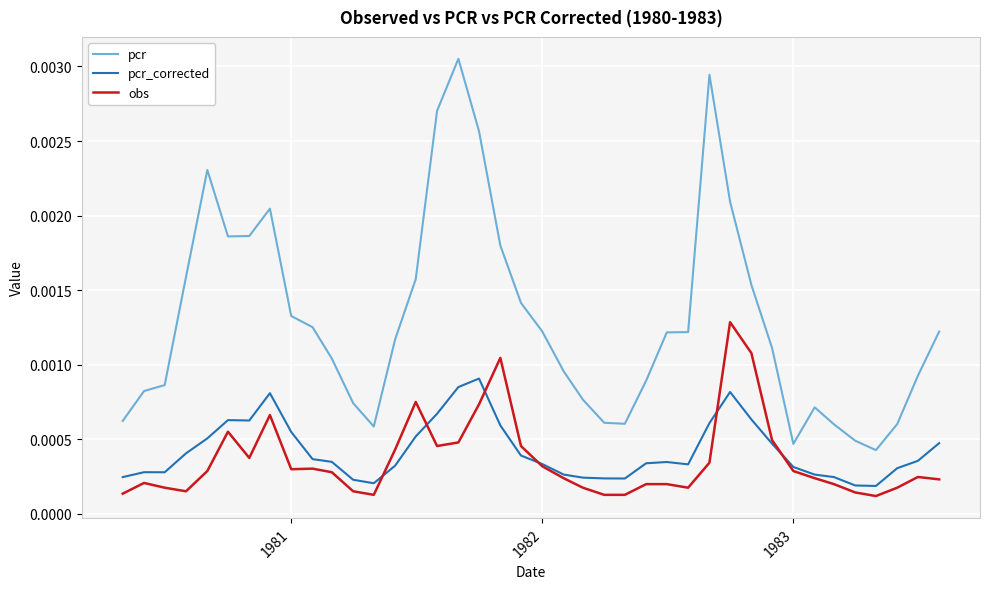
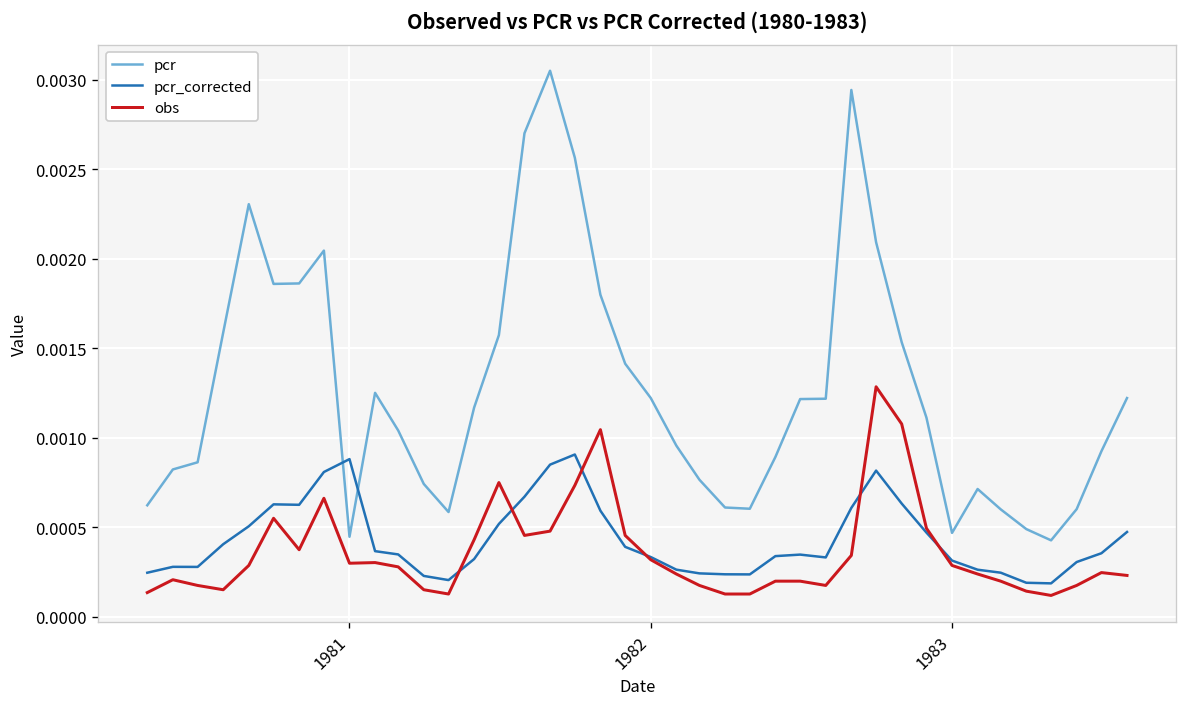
  {
    "pcr": {
-     "1981": 0.00133,
+     "1981": 0.00045,
      "1982": 0.00122,
      "1983": 0.00047
    },
    "pcr_corrected": {
-     "1981": 0.00055,
+     "1981": 0.00088,
      "1983": 0.00031
    },
    "obs": {
      "1981": 0.00030,
      "1983": 0.00029
    }
  }
